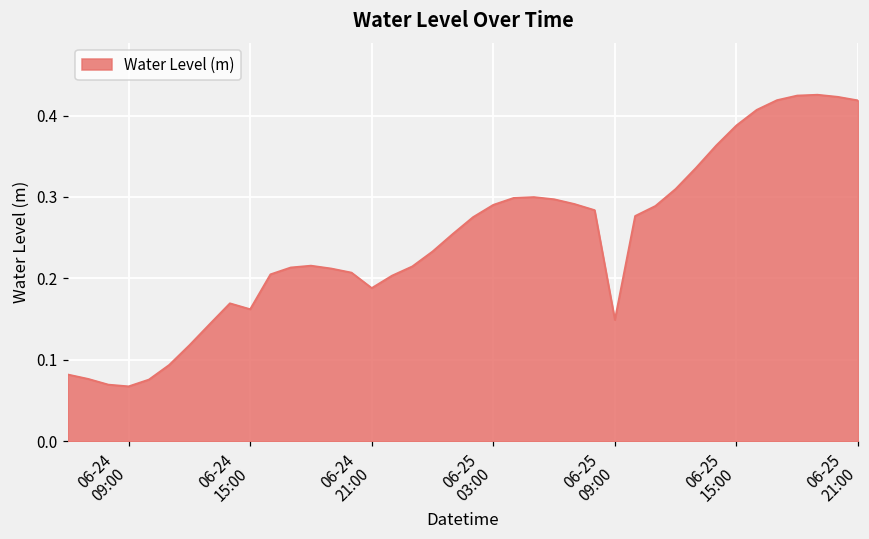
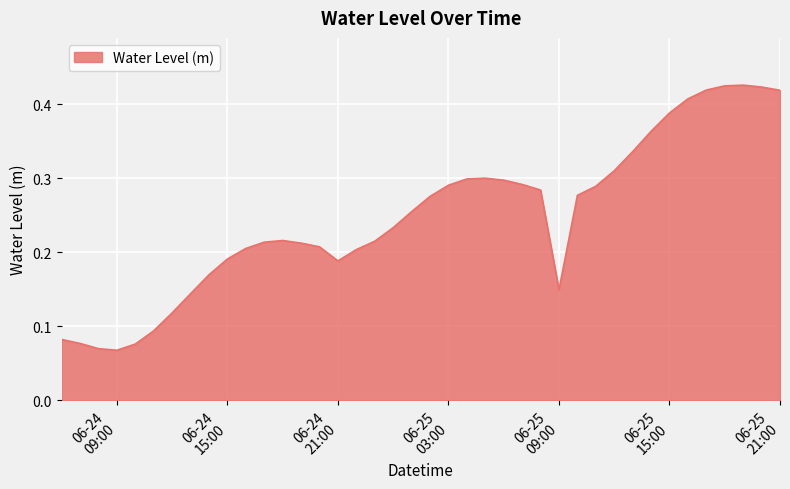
  {
    "06-24 09:00": 0.07,
-   "06-24 15:00": 0.16,
+   "06-24 15:00": 0.19,
    "06-24 21:00": 0.19,
    "06-25 03:00": 0.29,
    "06-25 09:00": 0.15,
    "06-25 15:00": 0.39,
    "06-25 21:00": 0.42
  }
